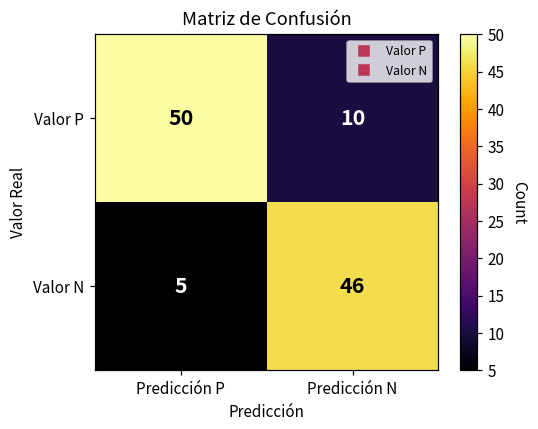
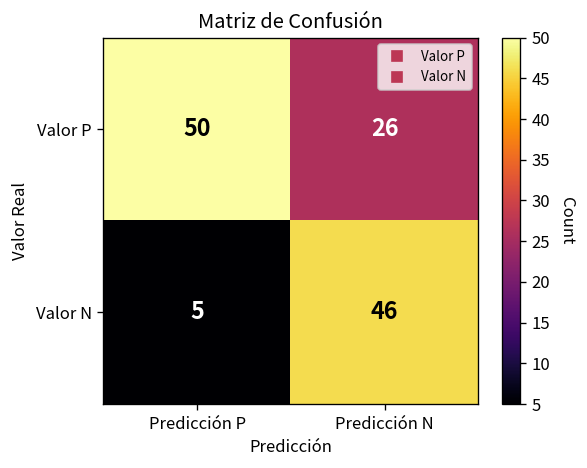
  {
    "Valor P": {
      "Predicción P": 50,
-     "Predicción N": 10
+     "Predicción N": 26
    },
    "Valor N": {
      "Predicción P": 5,
      "Predicción N": 46
    }
  }
